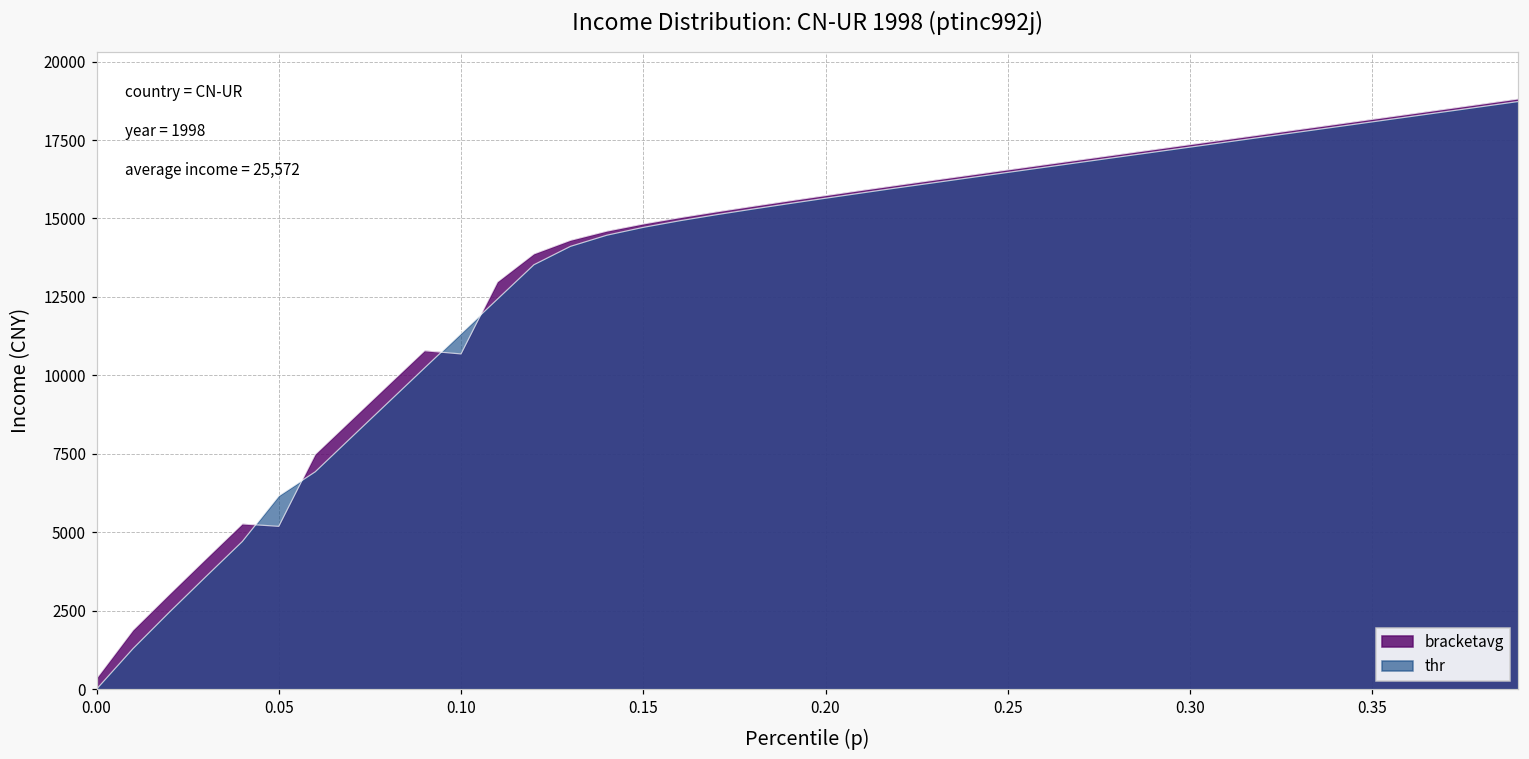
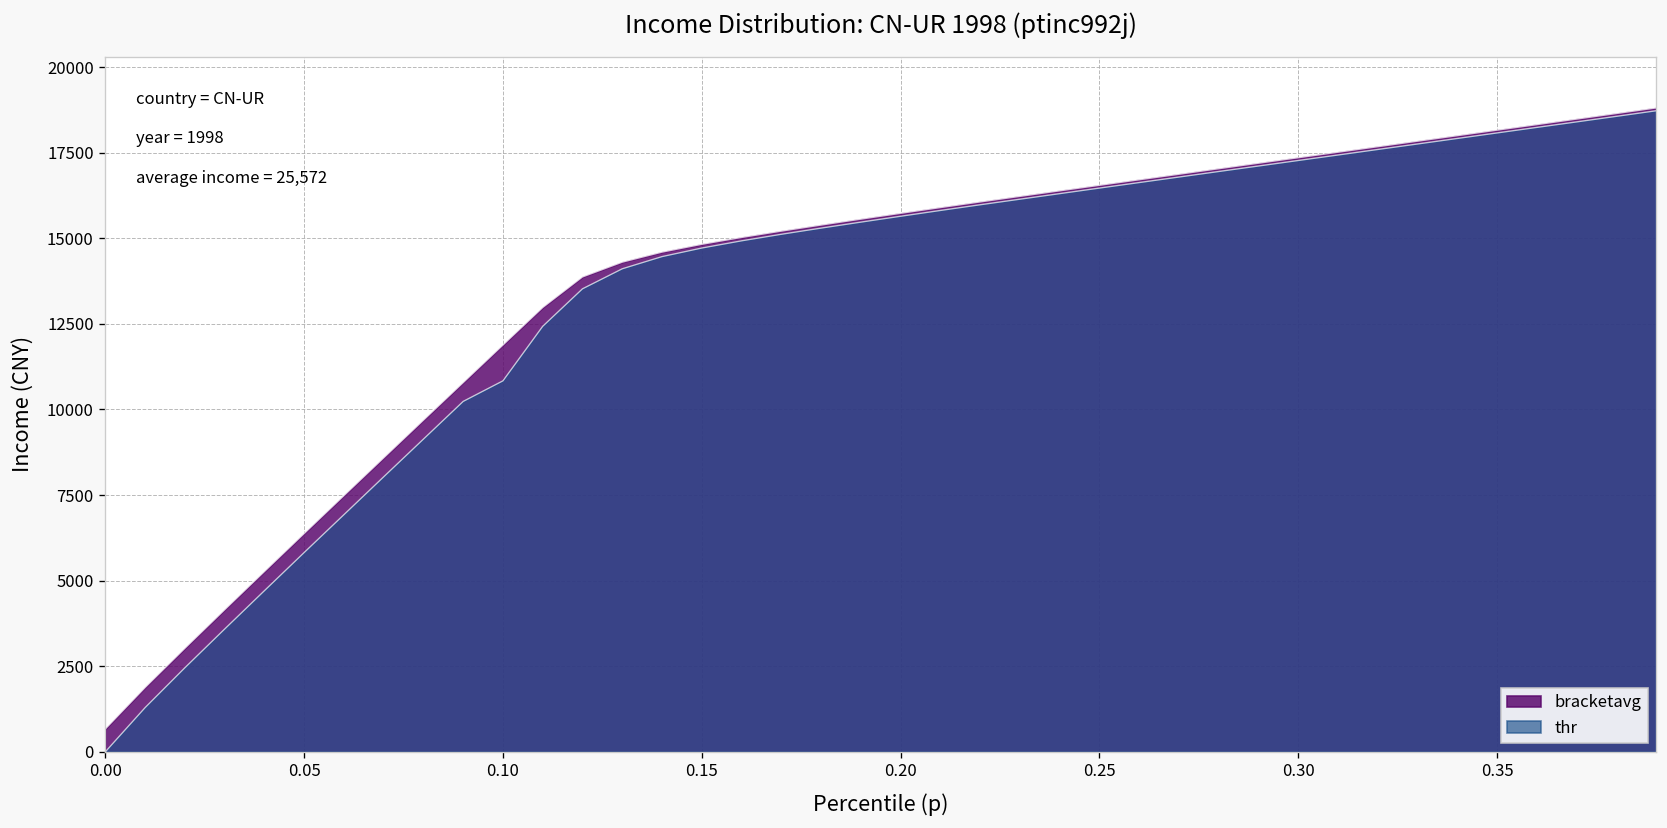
  {
    "bracketavg": {
-     "0.00": 300,
-     "0.05": 5200,
-     "0.10": 10700,
+     "0.00": 700,
+     "0.05": 6400,
+     "0.10": 11900,
      "0.15": 14800
    },
    "thr": {
      "0.00": 0,
-     "0.05": 6200,
-     "0.10": 11300,
+     "0.05": 5800,
+     "0.10": 10800,
      "0.15": 14700
    }
  }
